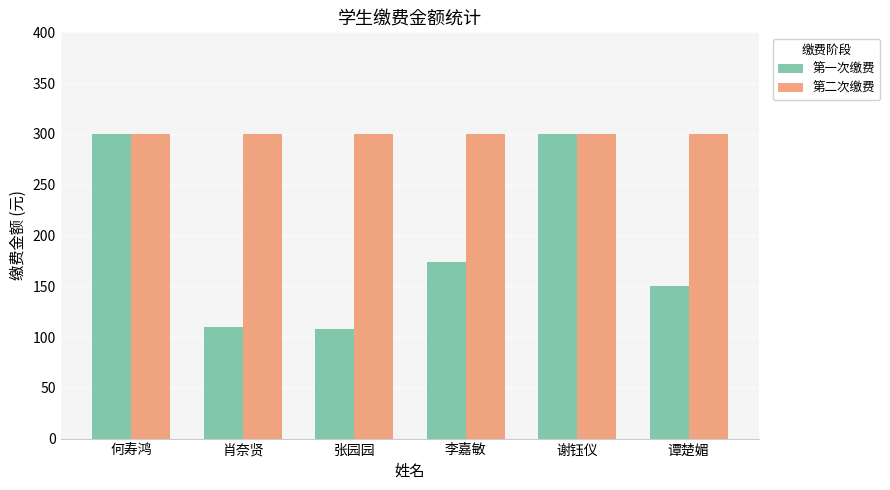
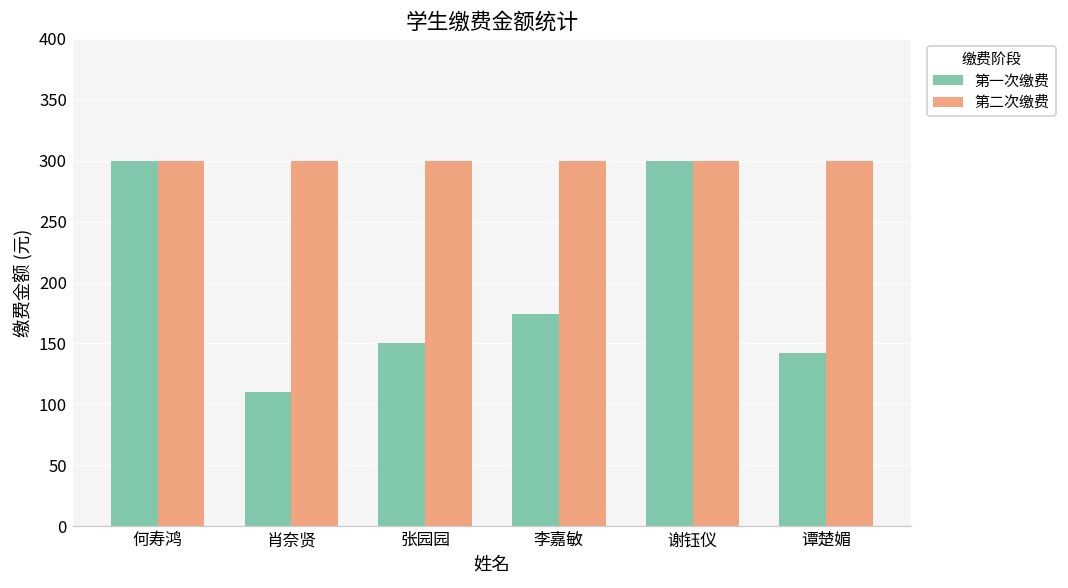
  {
    "第一次缴费": {
      "何寿鸿": 300,
      "肖奈贤": 110,
-     "张园园": 108,
+     "张园园": 150,
      "李嘉敏": 174,
      "谢钰仪": 300,
-     "谭楚媚": 150
+     "谭楚媚": 142
    },
    "第二次缴费": {
      "何寿鸿": 300,
      "肖奈贤": 300,
      "张园园": 300,
      "李嘉敏": 300,
      "谢钰仪": 300,
      "谭楚媚": 300
    }
  }
